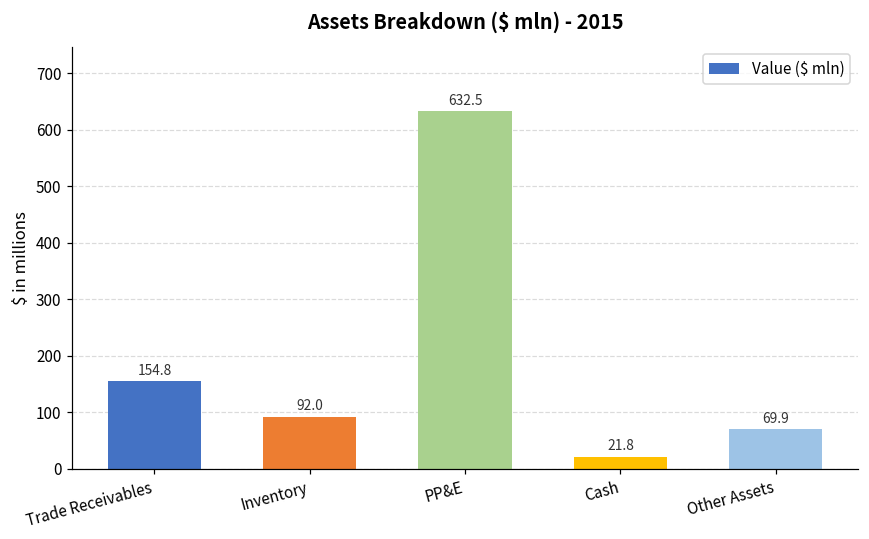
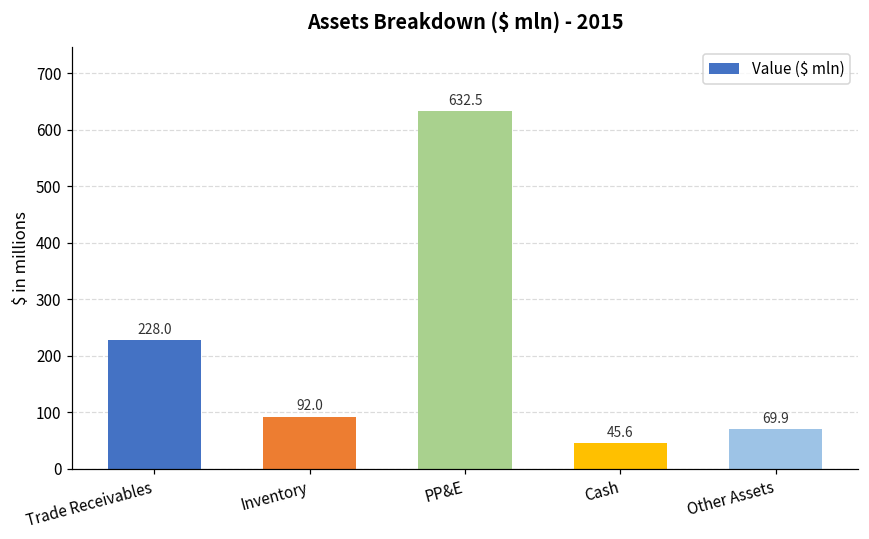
  {
-   "Trade Receivables": 154.8,
+   "Trade Receivables": 228.0,
    "Inventory": 92.0,
    "PP&E": 632.5,
-   "Cash": 21.8,
+   "Cash": 45.6,
    "Other Assets": 69.9
  }
